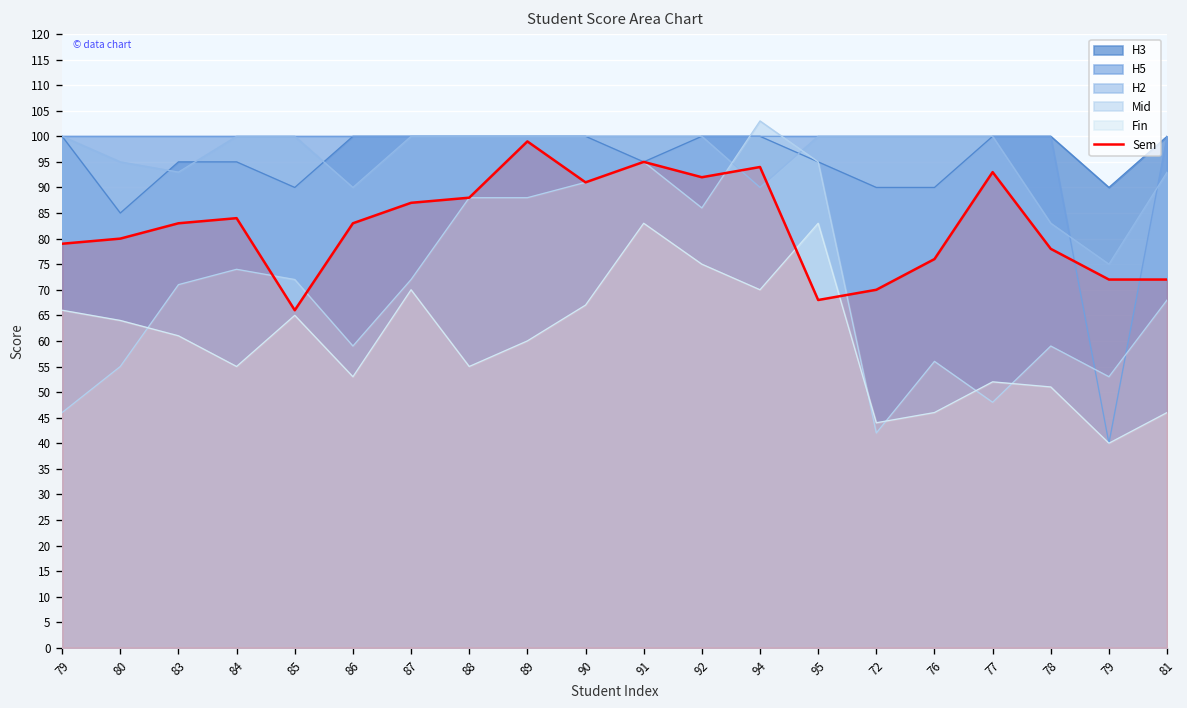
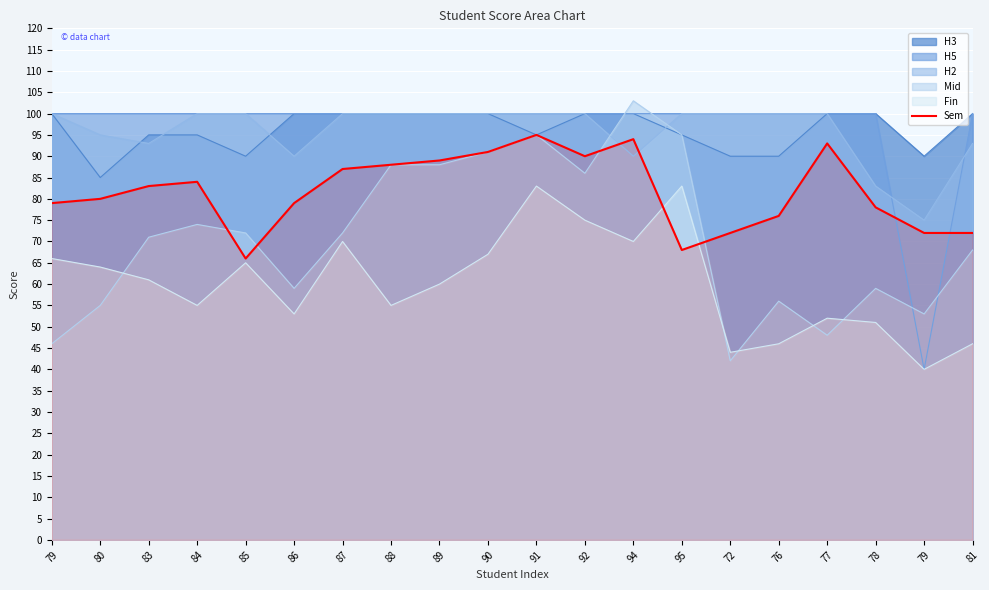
  {
    "Sem": {
      "80": 80,
      "83": 83,
      "84": 84,
      "85": 66,
-     "86": 83,
+     "86": 79,
      "87": 87,
-     "89": 99,
-     "92": 92,
+     "89": 89,
+     "92": 90,
      "94": 94,
      "95": 68,
-     "72": 70,
+     "72": 72,
      "76": 76,
      "77": 93,
      "78": 78,
      "81": 72
    }
  }
